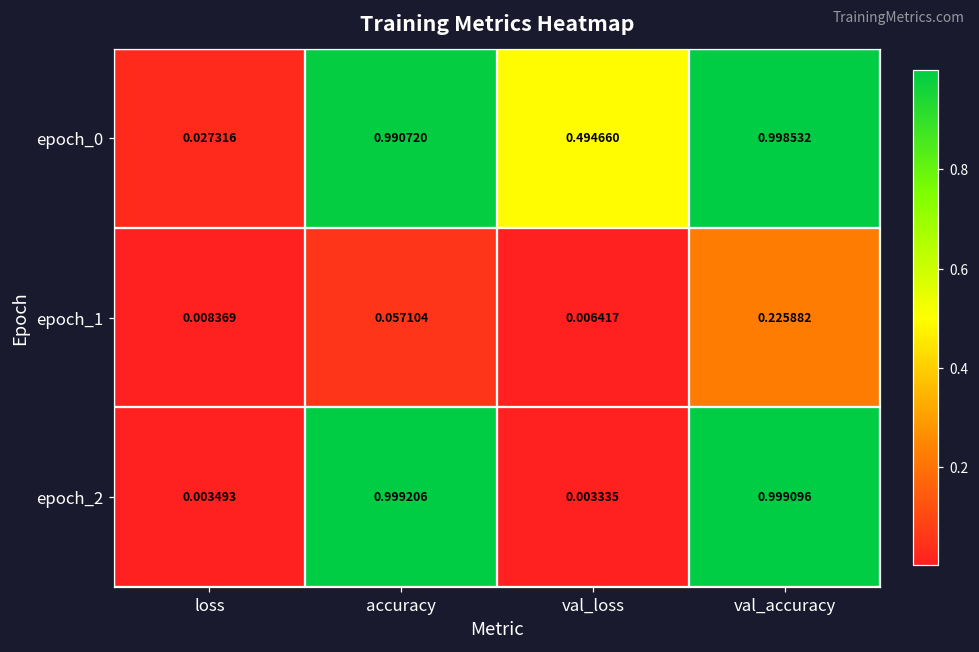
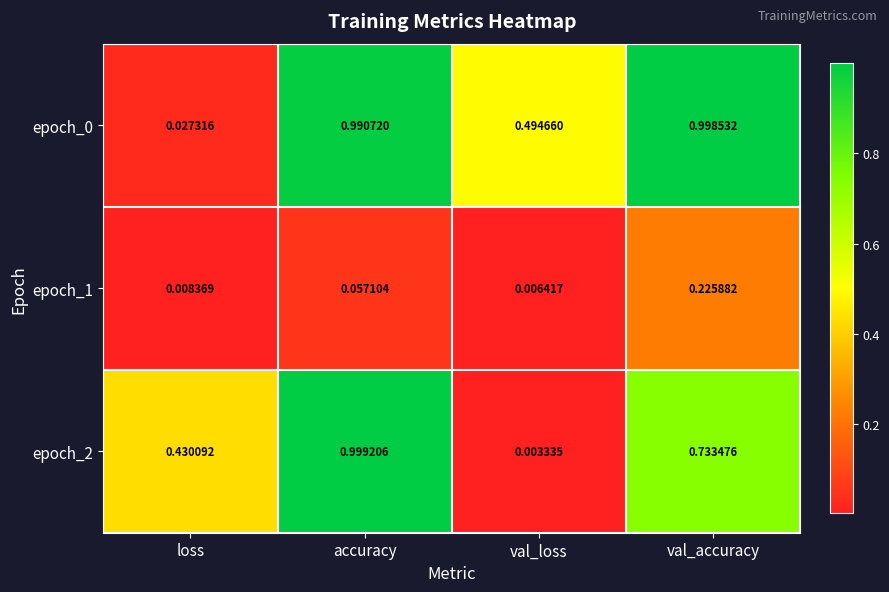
  {
    "epoch_0": {
      "loss": 0.027316,
      "accuracy": 0.990720,
      "val_loss": 0.494660,
      "val_accuracy": 0.998532
    },
    "epoch_1": {
      "loss": 0.008369,
      "accuracy": 0.057104,
      "val_loss": 0.006417,
      "val_accuracy": 0.225882
    },
    "epoch_2": {
-     "loss": 0.003493,
+     "loss": 0.430092,
      "accuracy": 0.999206,
      "val_loss": 0.003335,
-     "val_accuracy": 0.999096
+     "val_accuracy": 0.733476
    }
  }
